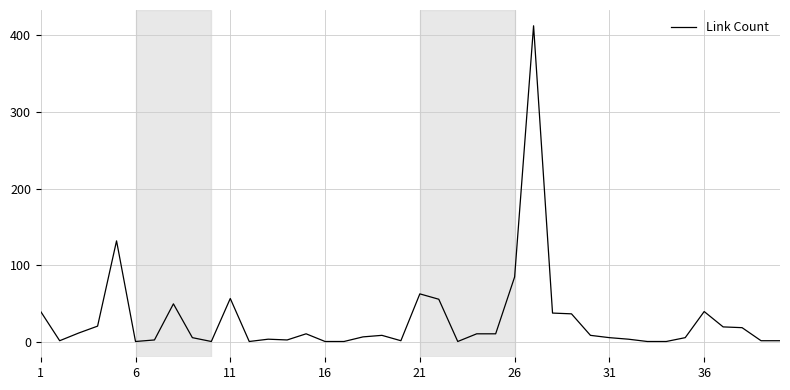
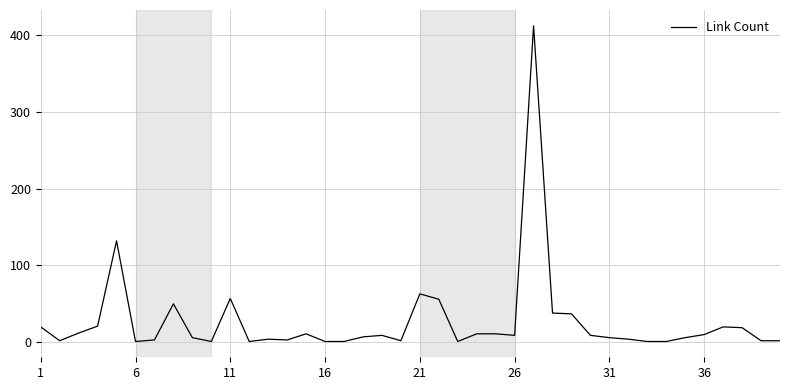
  {
-   "1": 40,
+   "1": 20,
    "6": 0,
    "11": 60,
    "16": 0,
    "21": 60,
-   "26": 90,
+   "26": 10,
    "31": 10,
-   "36": 40
+   "36": 10
  }
